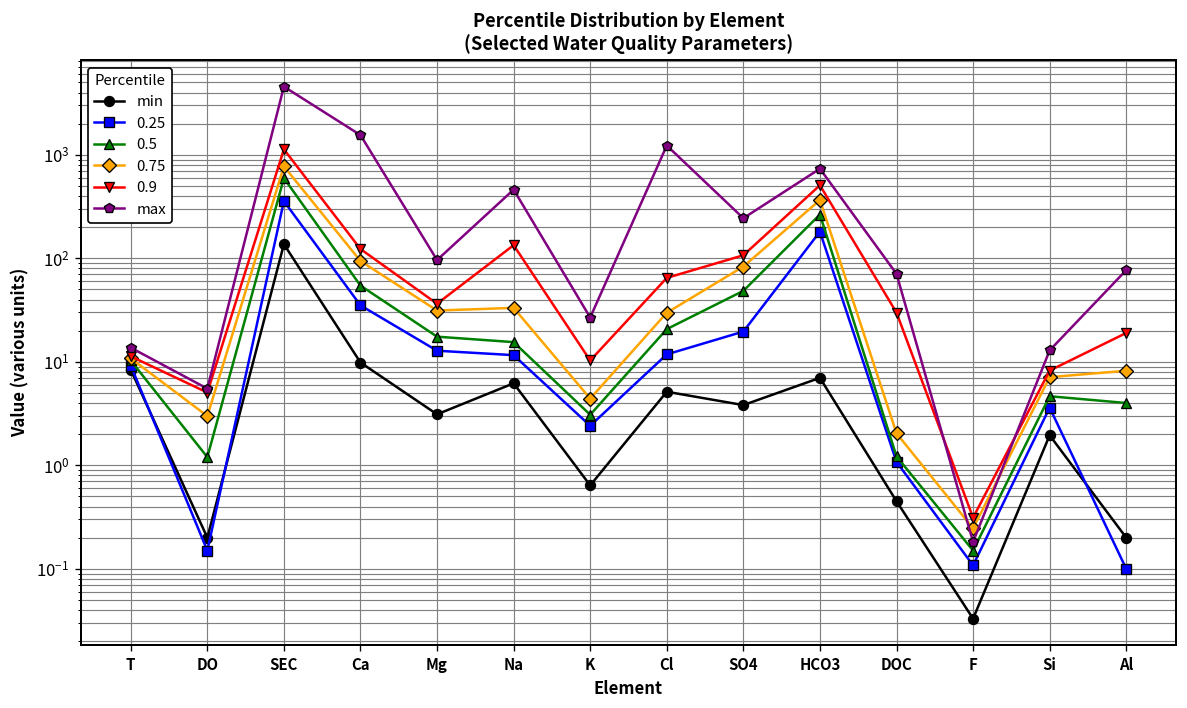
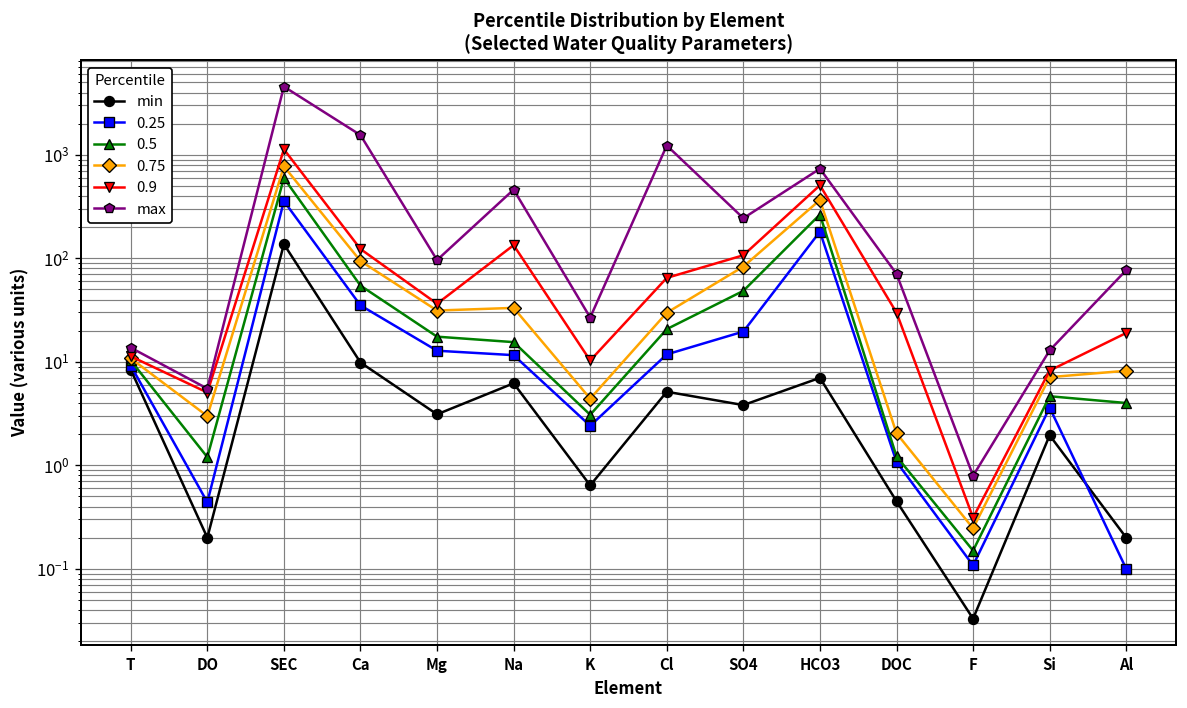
  {
    "min": {
      "T": 8,
      "DO": 0.20,
      "SEC": 140,
      "Ca": 10,
      "Mg": 3.1,
      "Na": 6,
      "K": 0.6,
      "Cl": 5,
      "SO4": 4,
      "HCO3": 7,
      "DOC": 0.5,
      "F": 0.033,
      "Si": 2.0,
      "Al": 0.20
    },
    "0.25": {
      "T": 9,
-     "DO": 0.15,
+     "DO": 0.4,
      "SEC": 360,
      "Ca": 35,
      "Mg": 13,
      "Na": 12,
      "K": 2.4,
      "Cl": 12,
      "SO4": 20,
      "HCO3": 180,
      "DOC": 1.1,
      "F": 0.11,
      "Si": 3.6,
      "Al": 0.10
    },
    "0.5": {
      "DO": 1.2,
      "SEC": 600,
      "Ca": 50,
      "Mg": 18,
      "Na": 16,
      "K": 3.1,
      "Cl": 21,
      "SO4": 50,
      "HCO3": 270,
      "DOC": 1.2,
      "F": 0.15,
      "Si": 5,
      "Al": 4
    },
    "0.75": {
      "DO": 3.0,
      "SEC": 800,
      "Ca": 90,
      "Mg": 31,
      "Na": 33,
      "K": 4,
      "Cl": 30,
      "SO4": 80,
      "HCO3": 370,
      "DOC": 2.0,
      "F": 0.25,
      "Si": 7,
      "Al": 8
    },
    "0.9": {
      "DO": 5,
      "SEC": 1100,
      "Ca": 120,
      "Mg": 36,
      "Na": 130,
      "K": 10,
      "Cl": 60,
      "SO4": 110,
      "HCO3": 500,
      "DOC": 30,
      "F": 0.31,
      "Si": 8,
      "Al": 19
    },
    "max": {
      "T": 14,
      "DO": 6,
      "SEC": 5000,
      "Ca": 1600,
      "Mg": 100,
      "Na": 500,
      "K": 27,
      "Cl": 1200,
      "SO4": 240,
      "HCO3": 700,
      "DOC": 70,
-     "F": 0.18,
+     "F": 0.8,
      "Si": 13,
      "Al": 80
    }
  }
